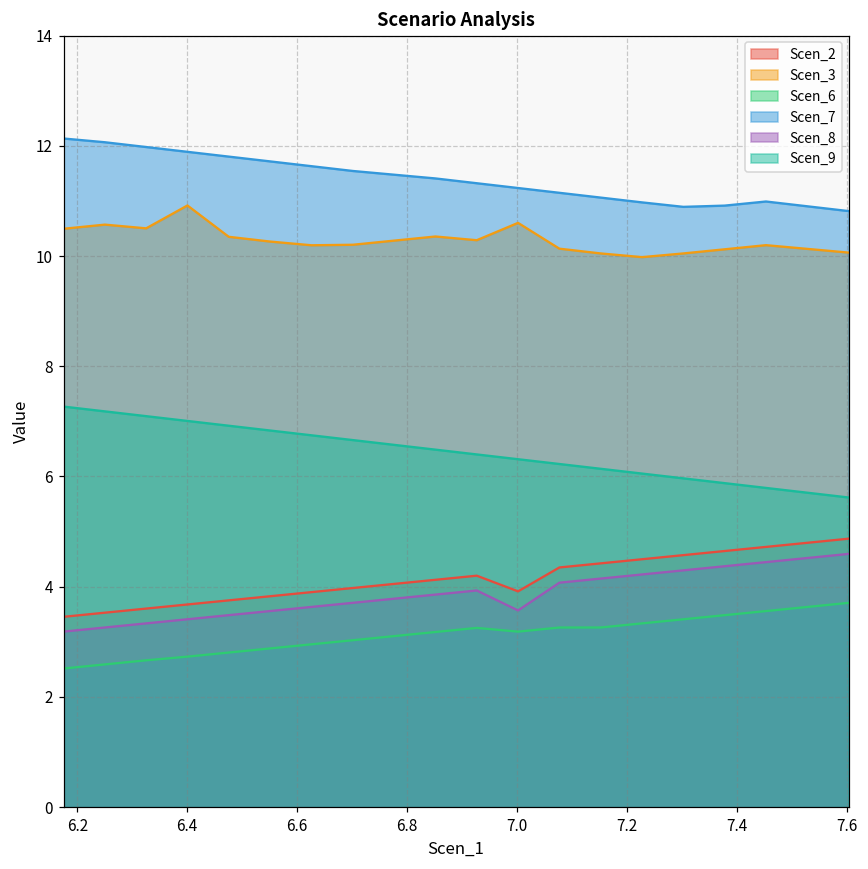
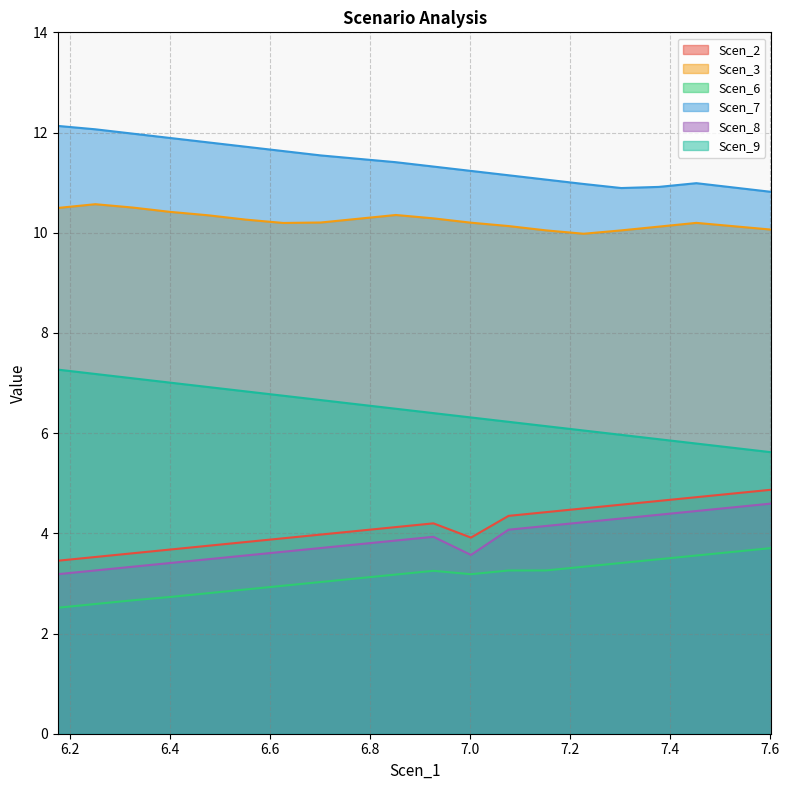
  {
    "Scen_2": {
      "6.4": 3.7,
      "7.0": 3.9
    },
    "Scen_3": {
-     "6.4": 10.9,
-     "7.0": 10.6
+     "6.4": 10.4,
+     "7.0": 10.2
    },
    "Scen_8": {
      "6.4": 3.4,
      "7.0": 3.6
    }
  }
